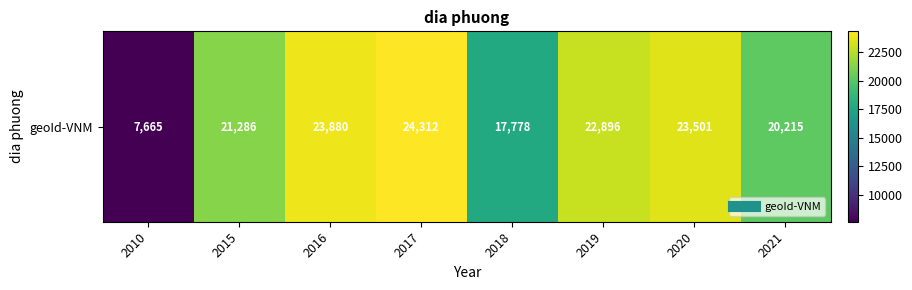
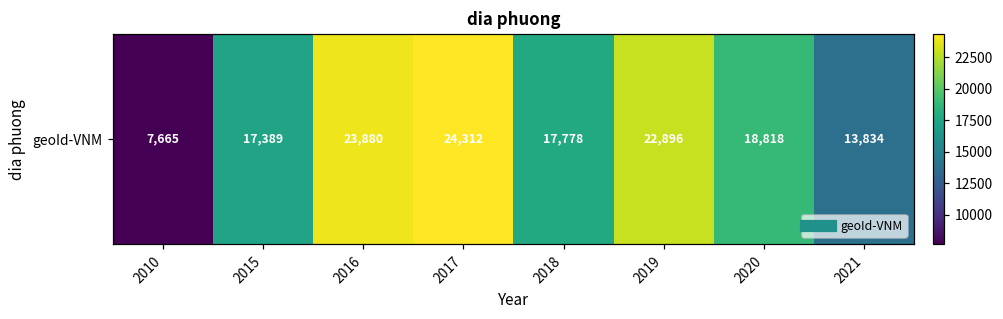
  {
    "geoId-VNM": {
      "2010": "7,665",
-     "2015": "21,286",
+     "2015": "17,389",
      "2016": "23,880",
      "2017": "24,312",
      "2018": "17,778",
      "2019": "22,896",
-     "2020": "23,501",
-     "2021": "20,215"
+     "2020": "18,818",
+     "2021": "13,834"
    }
  }
